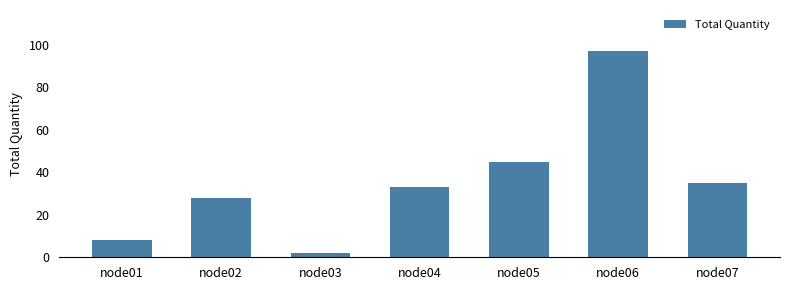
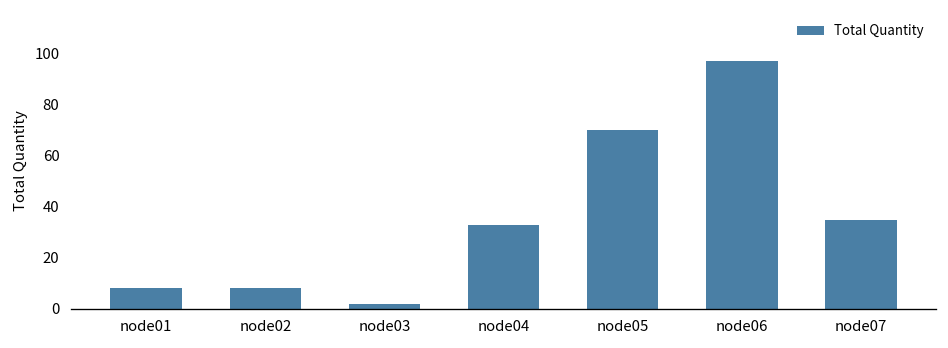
  {
    "node01": 8,
-   "node02": 28,
+   "node02": 8,
    "node03": 2,
    "node04": 33,
-   "node05": 45,
+   "node05": 70,
    "node06": 97,
    "node07": 35
  }
